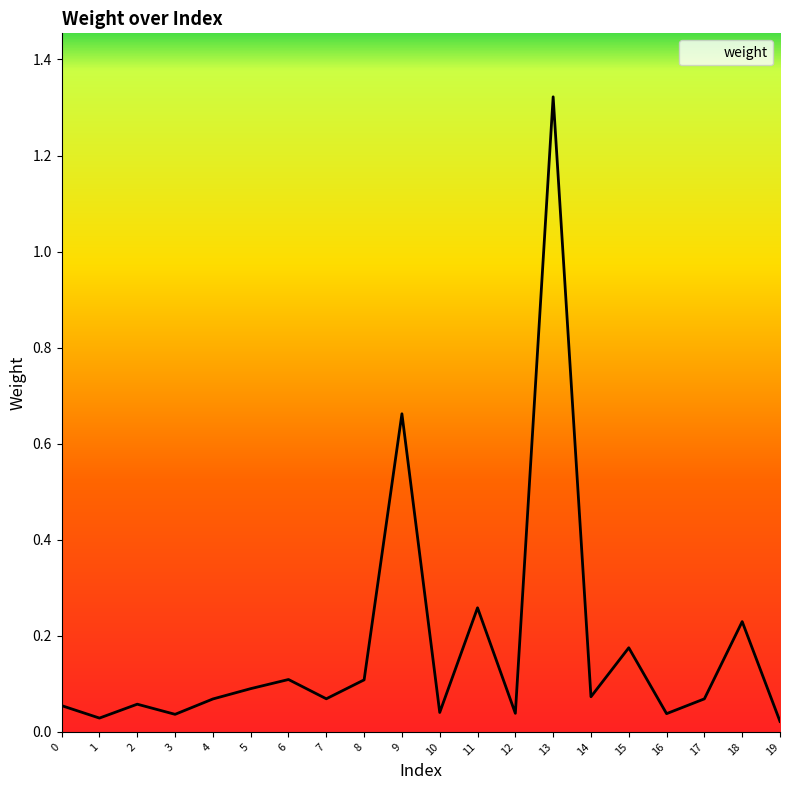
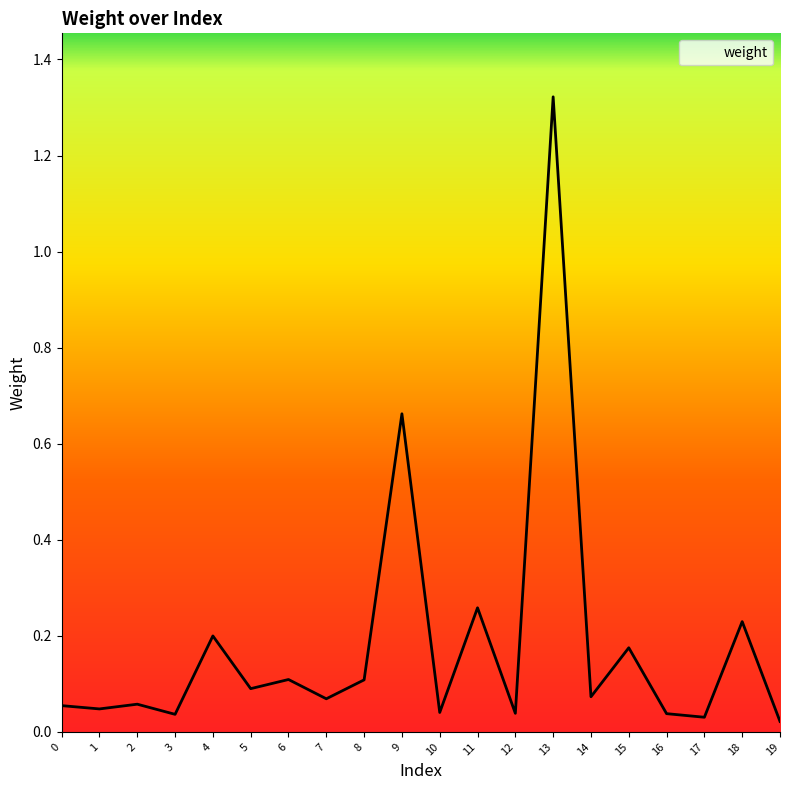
  {
    "0": 0.05,
-   "1": 0.03,
+   "1": 0.05,
    "2": 0.06,
    "3": 0.04,
-   "4": 0.07,
+   "4": 0.20,
    "5": 0.09,
    "6": 0.11,
    "7": 0.07,
    "8": 0.11,
    "9": 0.66,
    "10": 0.04,
    "11": 0.26,
    "12": 0.04,
    "13": 1.32,
    "14": 0.07,
    "15": 0.18,
    "16": 0.04,
-   "17": 0.07,
+   "17": 0.03,
    "18": 0.23,
    "19": 0.02
  }
